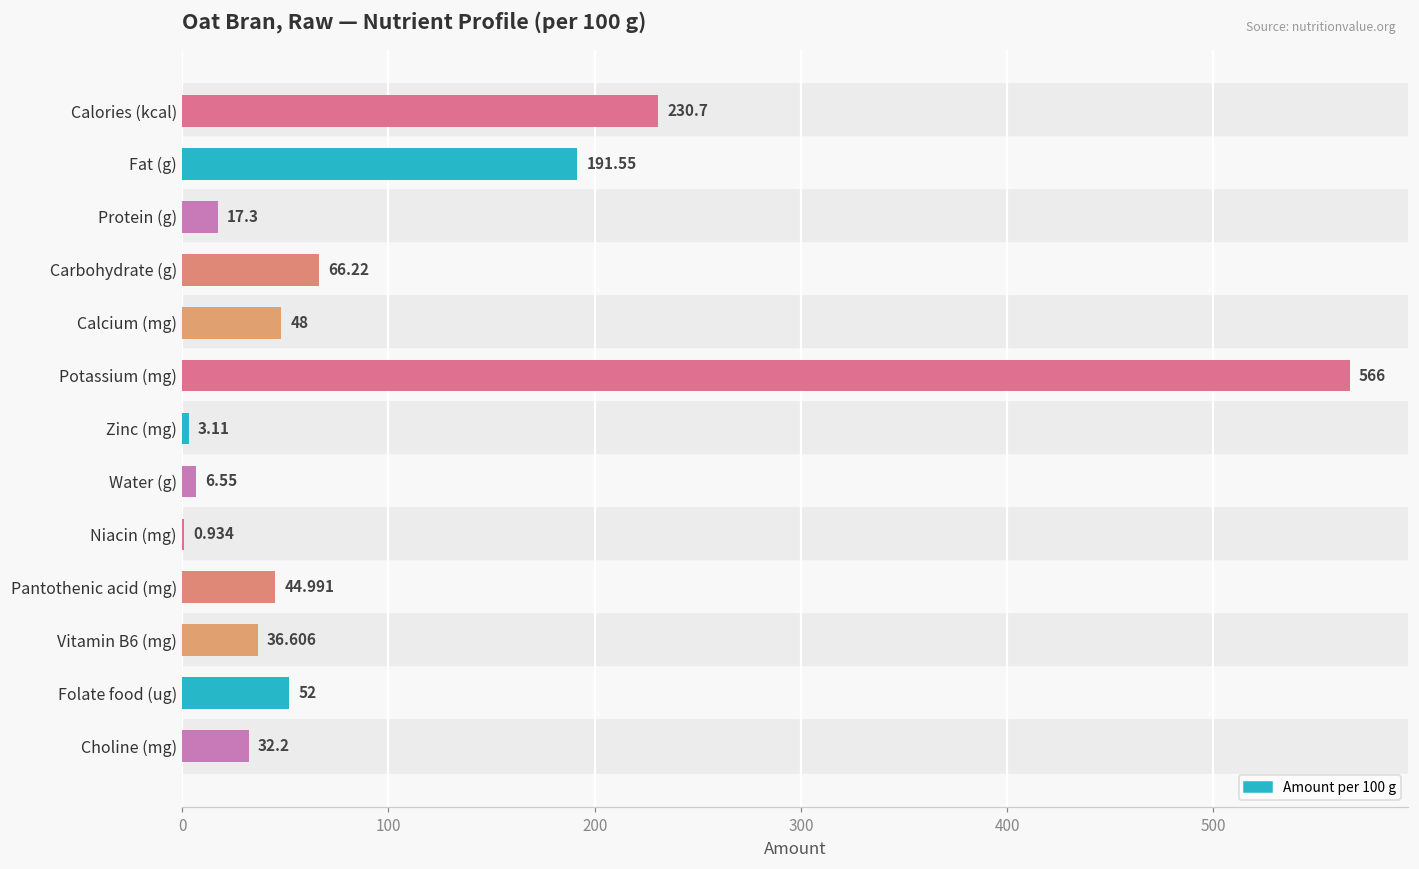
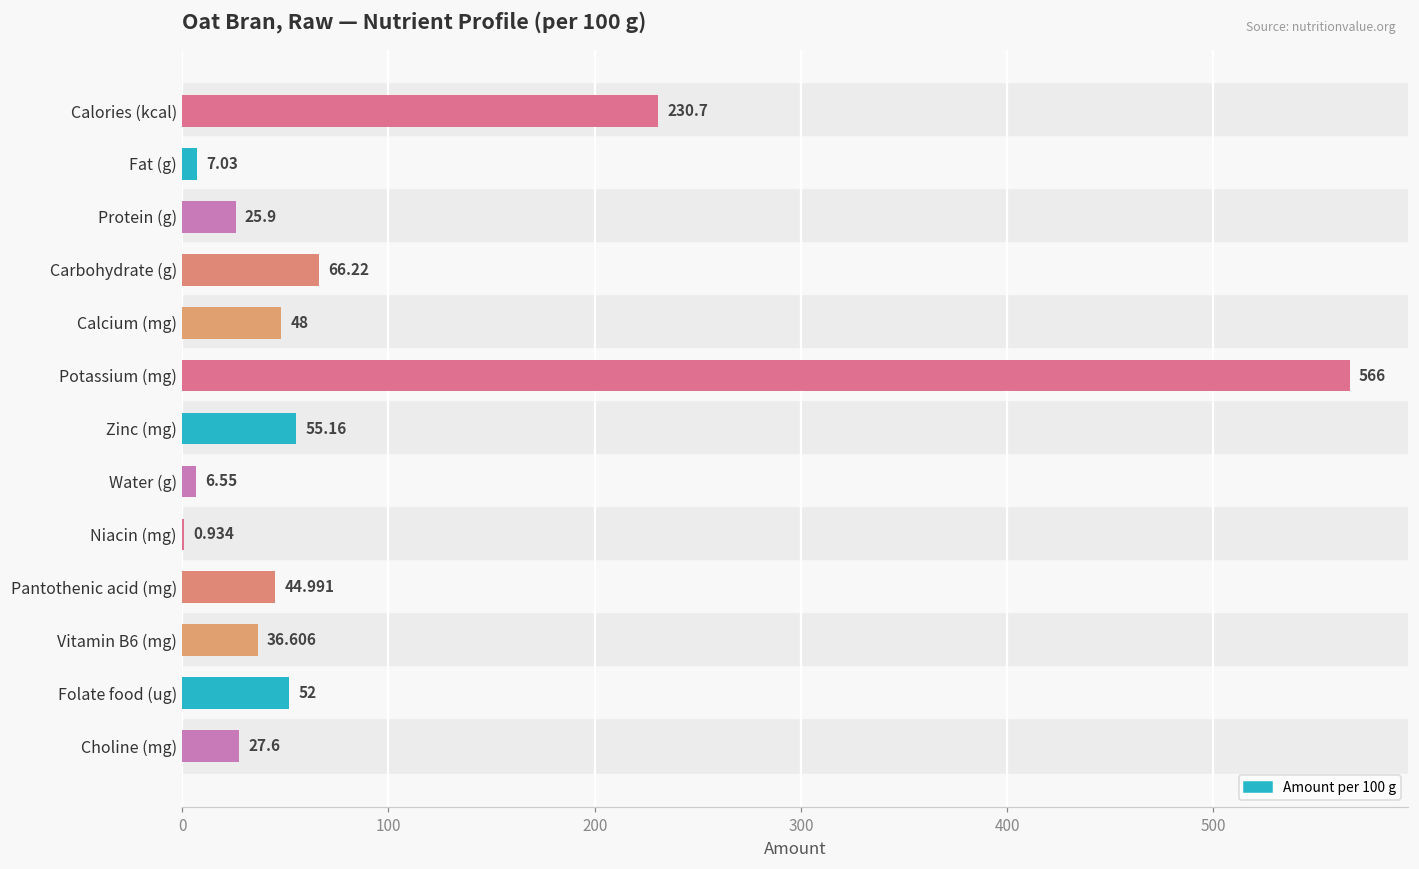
  {
    "Calories (kcal)": 230.7,
-   "Fat (g)": 191.55,
-   "Protein (g)": 17.3,
+   "Fat (g)": 7.03,
+   "Protein (g)": 25.9,
    "Carbohydrate (g)": 66.22,
    "Calcium (mg)": 48,
    "Potassium (mg)": 566,
-   "Zinc (mg)": 3.11,
+   "Zinc (mg)": 55.16,
    "Water (g)": 6.55,
    "Niacin (mg)": 0.934,
    "Pantothenic acid (mg)": 44.991,
    "Vitamin B6 (mg)": 36.606,
    "Folate food (ug)": 52,
-   "Choline (mg)": 32.2
+   "Choline (mg)": 27.6
  }
